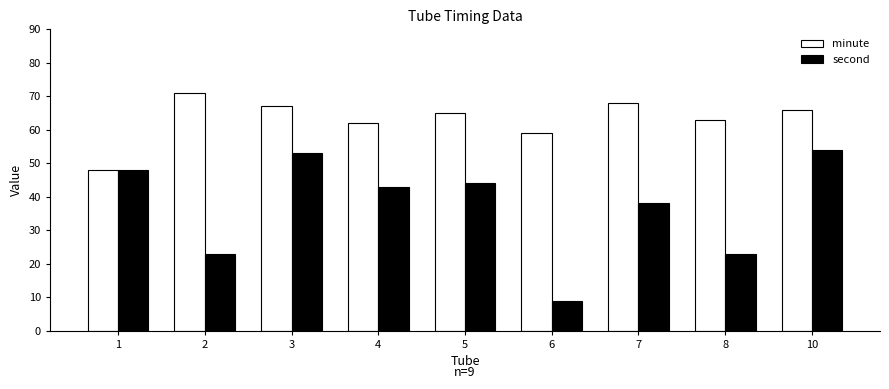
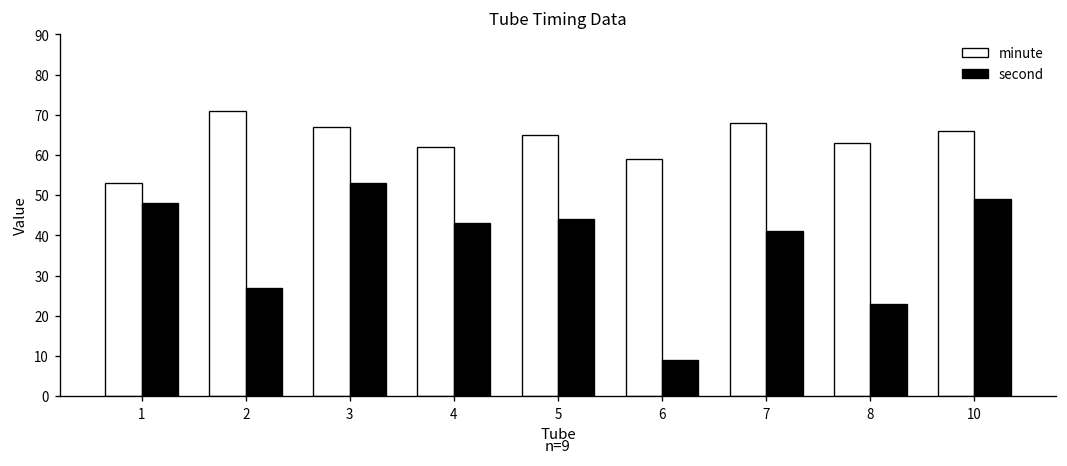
  {
    "minute": {
-     "1": 48,
+     "1": 53,
      "2": 71,
      "3": 67,
      "4": 62,
      "5": 65,
      "6": 59,
      "7": 68,
      "8": 63,
      "10": 66
    },
    "second": {
      "1": 48,
-     "2": 23,
+     "2": 27,
      "3": 53,
      "4": 43,
      "5": 44,
      "6": 9,
-     "7": 38,
+     "7": 41,
      "8": 23,
-     "10": 54
+     "10": 49
    }
  }
